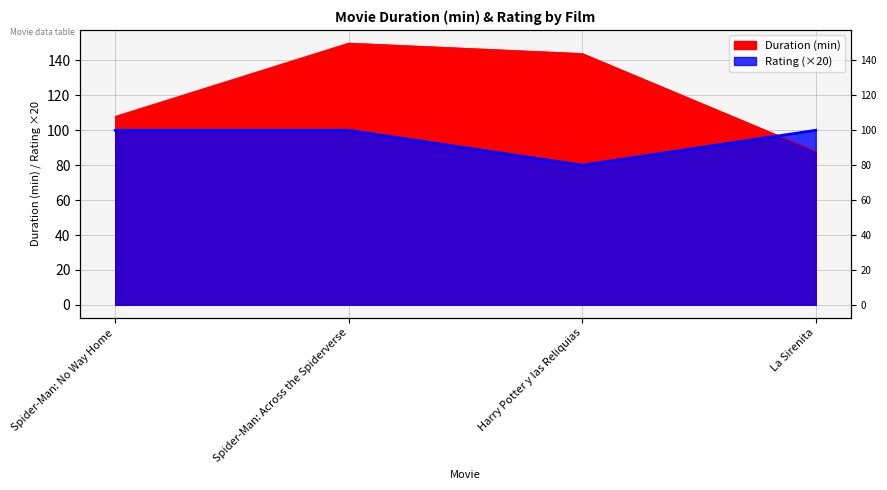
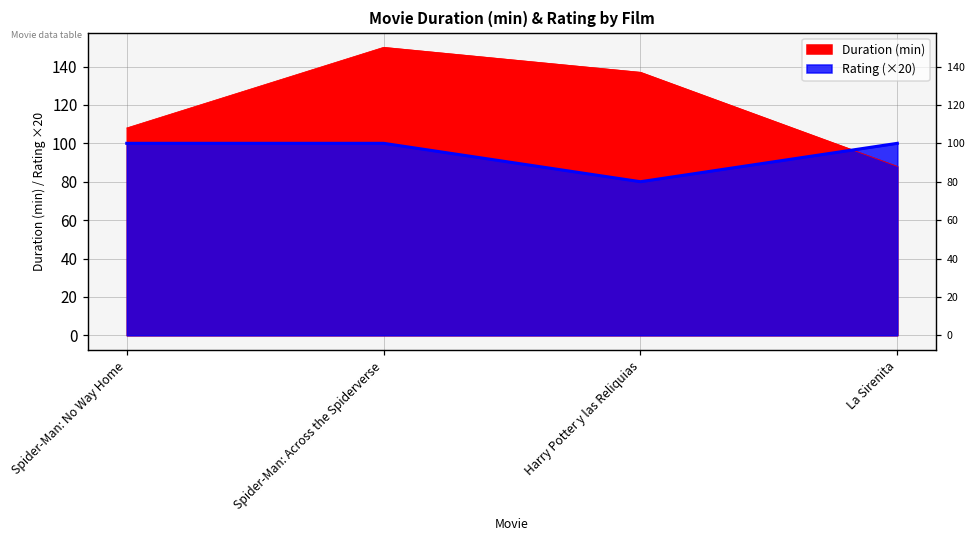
  {
    "Duration (min)": {
      "Spider-Man: No Way Home": 108,
      "Spider-Man: Across the Spiderverse": 150,
-     "Harry Potter y las Reliquias": 144,
+     "Harry Potter y las Reliquias": 137,
      "La Sirenita": 88
    },
    "Rating (×20)": {
      "Spider-Man: No Way Home": 100,
      "Spider-Man: Across the Spiderverse": 100,
      "Harry Potter y las Reliquias": 80,
      "La Sirenita": 100
    }
  }
